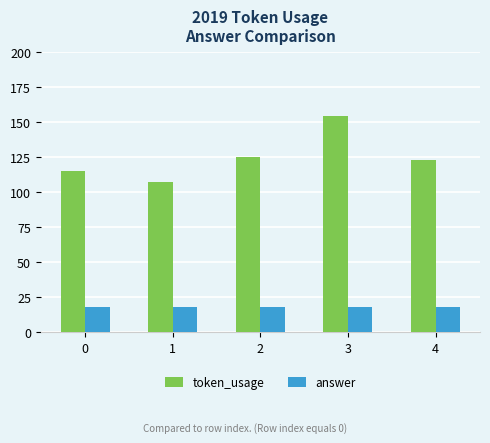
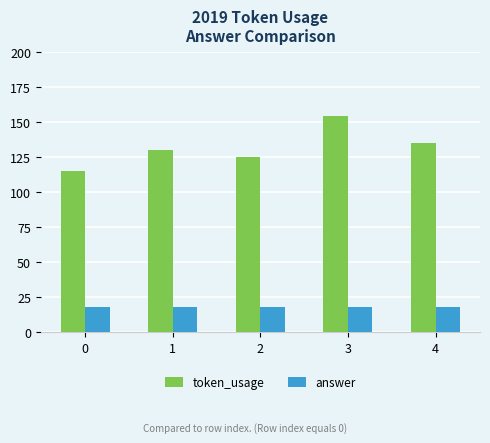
  {
    "token_usage": {
      "0": 115,
-     "1": 107,
+     "1": 130,
      "2": 125,
      "3": 154,
-     "4": 123
+     "4": 135
    },
    "answer": {
      "0": 18,
      "1": 18,
      "2": 18,
      "3": 18,
      "4": 18
    }
  }
